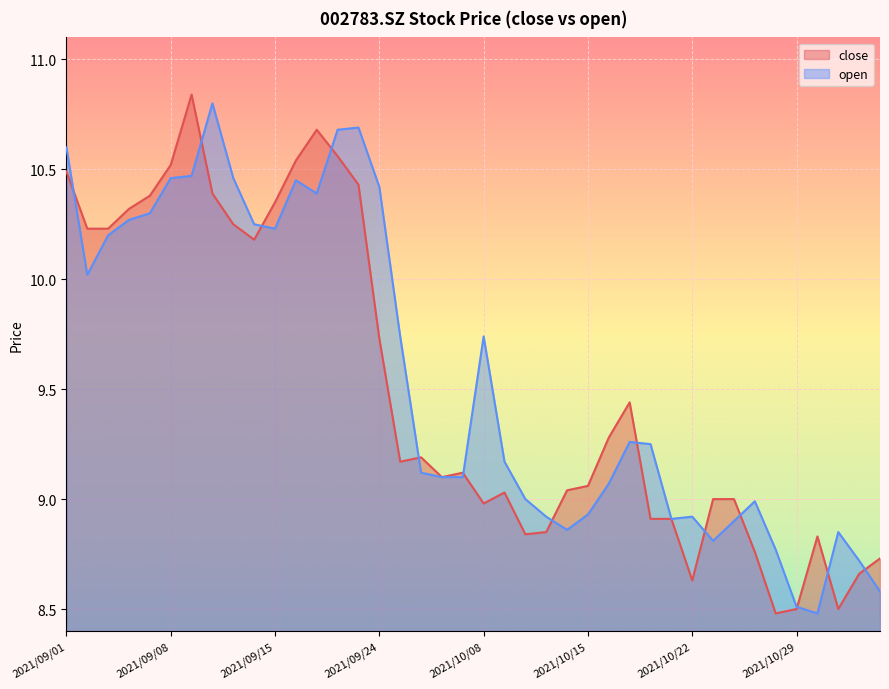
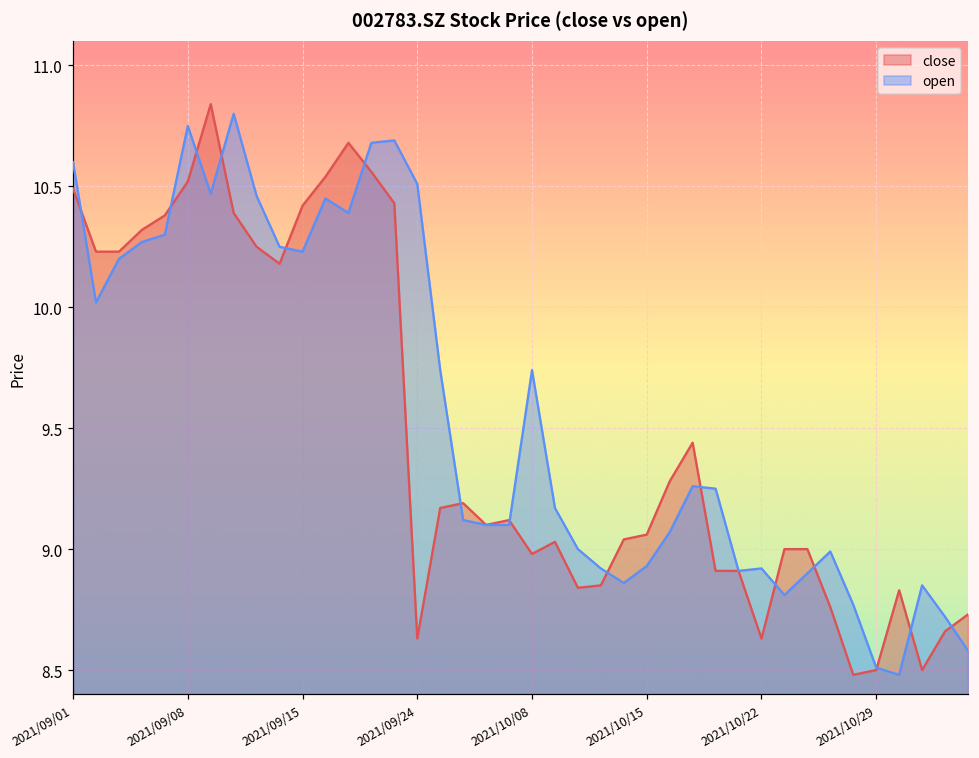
  {
    "close": {
      "2021/09/01": 10.49,
      "2021/09/08": 10.52,
-     "2021/09/15": 10.35,
-     "2021/09/24": 9.73,
+     "2021/09/15": 10.42,
+     "2021/09/24": 8.63,
      "2021/10/08": 8.98,
      "2021/10/15": 9.06,
      "2021/10/22": 8.63
    },
    "open": {
      "2021/09/01": 10.60,
-     "2021/09/08": 10.46,
+     "2021/09/08": 10.75,
      "2021/09/15": 10.23,
-     "2021/09/24": 10.42,
+     "2021/09/24": 10.51,
      "2021/10/08": 9.74,
      "2021/10/15": 8.93,
      "2021/10/22": 8.92
    }
  }
